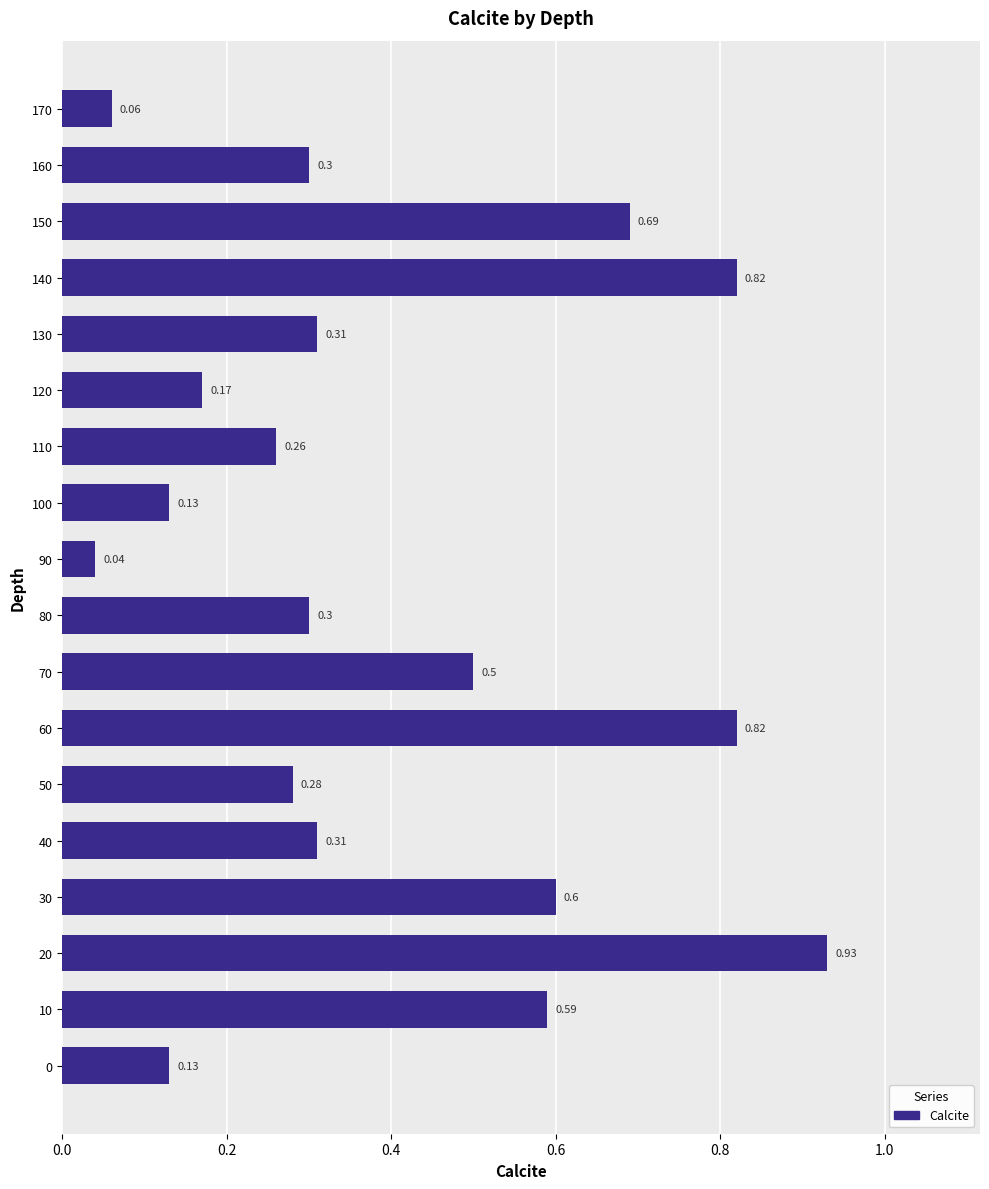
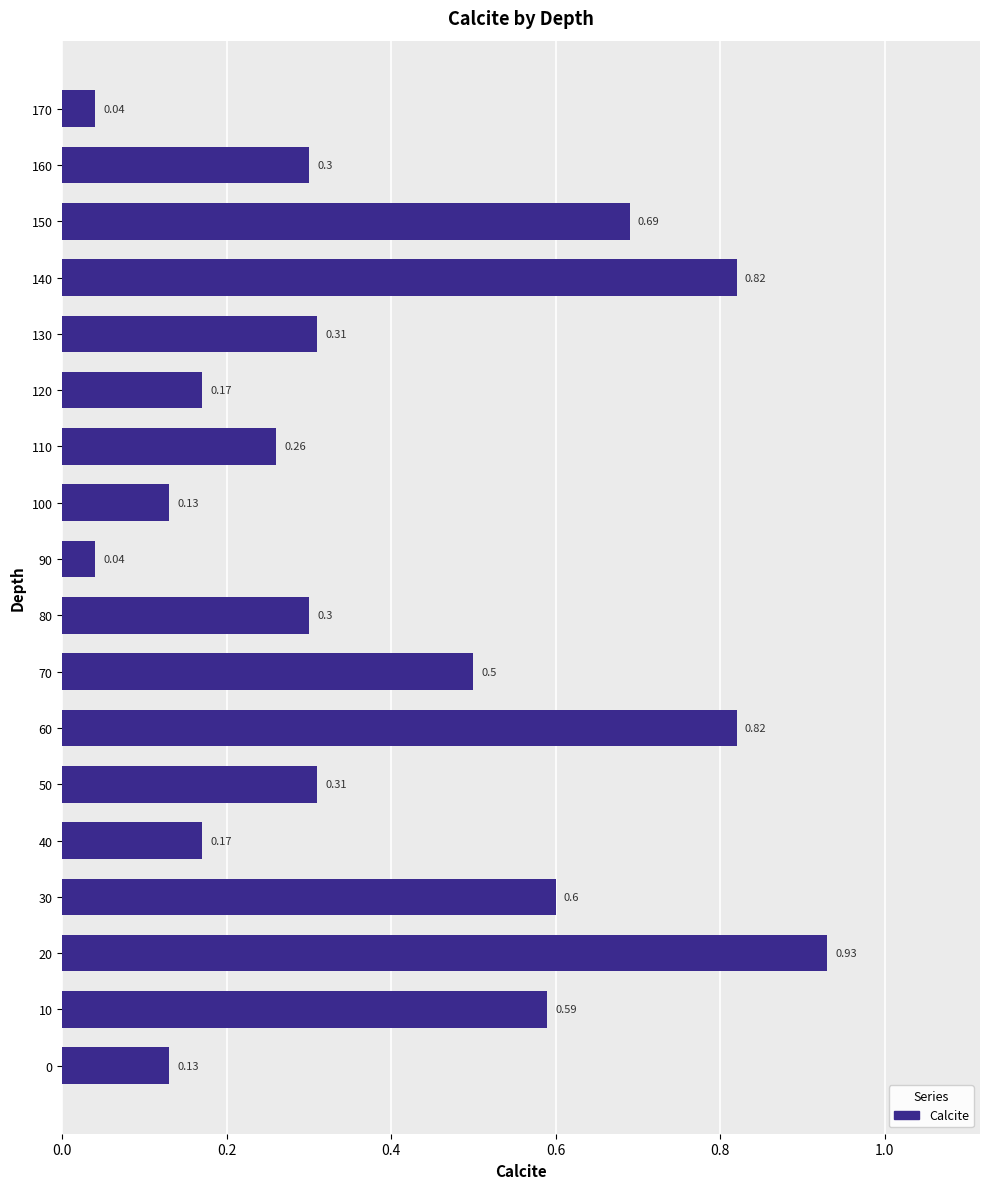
  {
-   "170": 0.06,
+   "170": 0.04,
    "160": 0.3,
    "150": 0.69,
    "140": 0.82,
    "130": 0.31,
    "120": 0.17,
    "110": 0.26,
    "100": 0.13,
    "90": 0.04,
    "80": 0.3,
    "70": 0.5,
    "60": 0.82,
-   "50": 0.28,
-   "40": 0.31,
+   "50": 0.31,
+   "40": 0.17,
    "30": 0.6,
    "20": 0.93,
    "10": 0.59,
    "0": 0.13
  }
